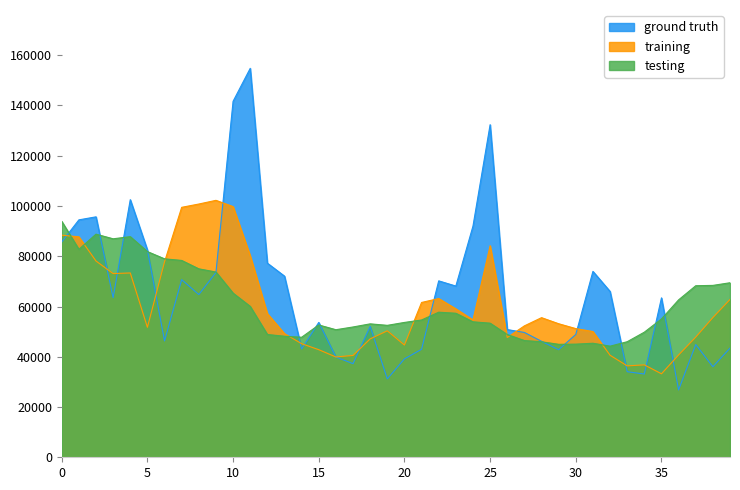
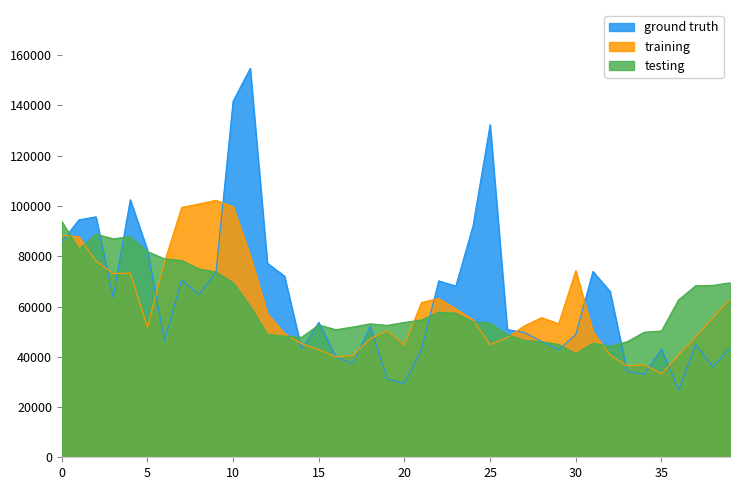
  {
    "ground truth": {
      "0": 86000,
      "10": 142000,
      "15": 54000,
-     "20": 39000,
+     "20": 29000,
      "25": 132000,
      "30": 49000,
-     "35": 63000
+     "35": 43000
    },
    "training": {
      "0": 88000,
      "5": 52000,
      "10": 100000,
      "15": 43000,
      "20": 45000,
-     "25": 84000,
-     "30": 51000,
+     "25": 45000,
+     "30": 74000,
      "35": 33000
    },
    "testing": {
      "0": 94000,
-     "10": 65000,
+     "10": 69000,
      "15": 53000,
      "20": 54000,
      "25": 53000,
-     "30": 45000,
-     "35": 55000
+     "30": 41000,
+     "35": 50000
    }
  }
